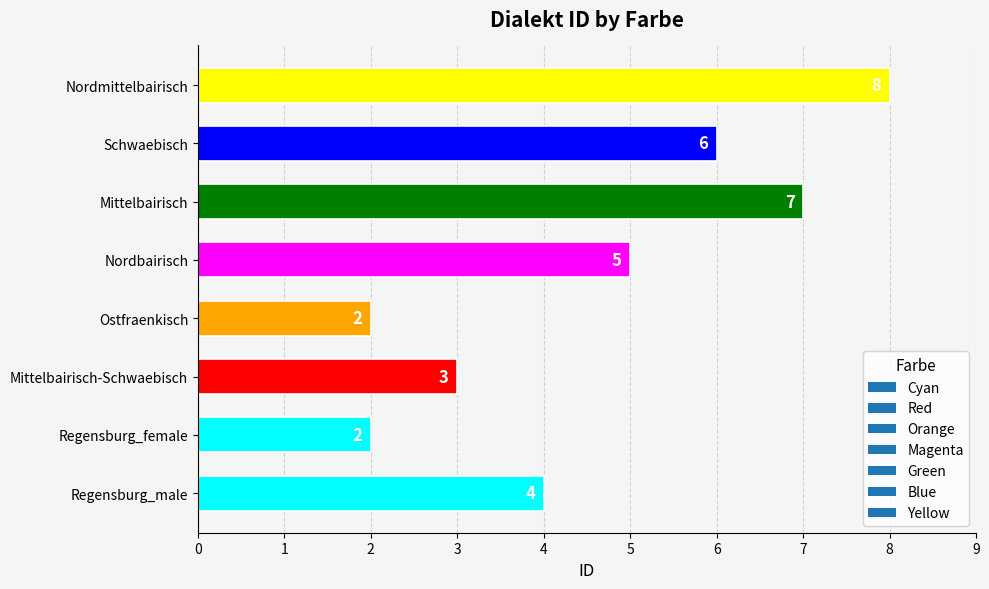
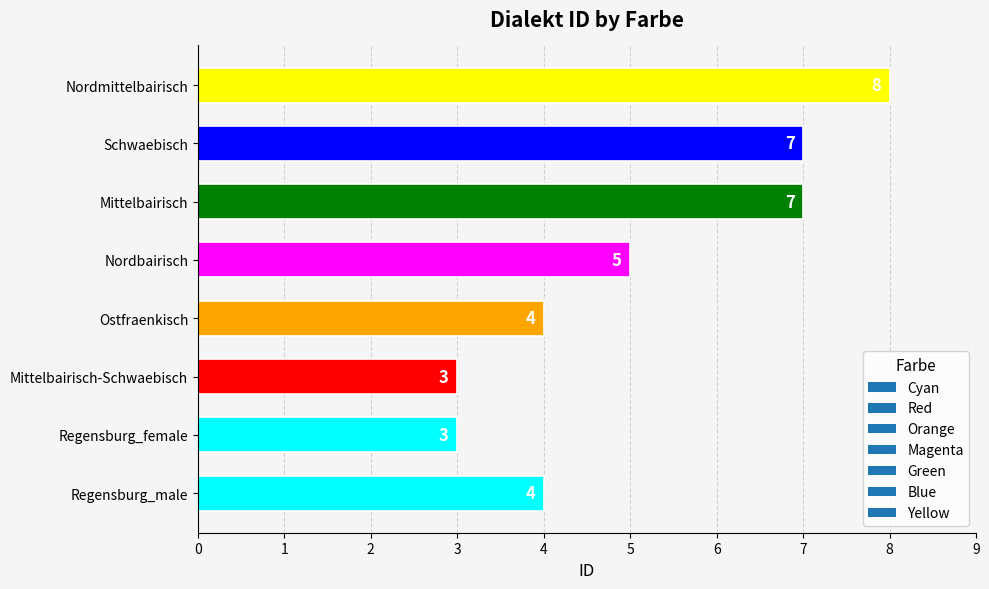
  {
    "Nordmittelbairisch": 8,
-   "Schwaebisch": 6,
+   "Schwaebisch": 7,
    "Mittelbairisch": 7,
    "Nordbairisch": 5,
-   "Ostfraenkisch": 2,
+   "Ostfraenkisch": 4,
    "Mittelbairisch-Schwaebisch": 3,
-   "Regensburg_female": 2,
+   "Regensburg_female": 3,
    "Regensburg_male": 4
  }
